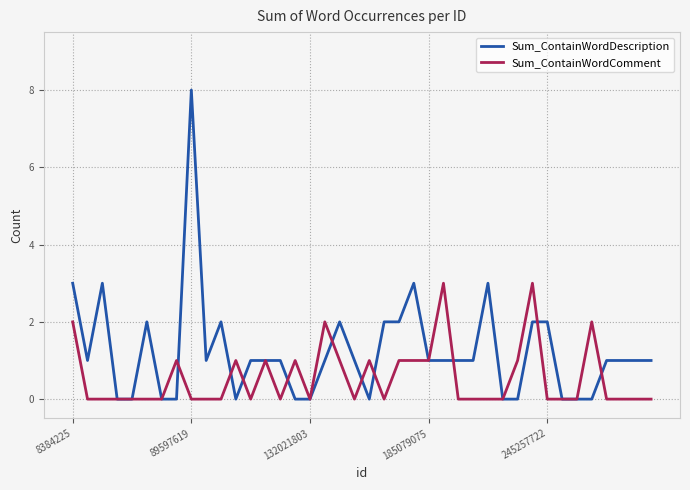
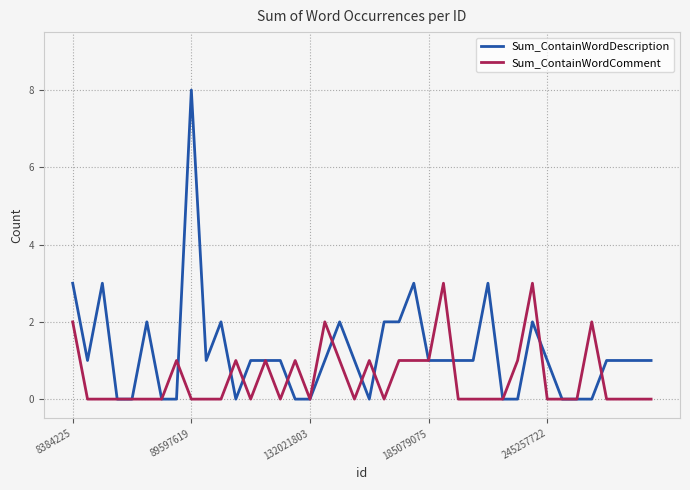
  {
    "Sum_ContainWordDescription": {
      "8384225": 3,
      "89597619": 8,
-     "245257722": 2
+     "245257722": 1
    },
    "Sum_ContainWordComment": {
      "8384225": 2,
      "89597619": 0,
      "245257722": 0
    }
  }
